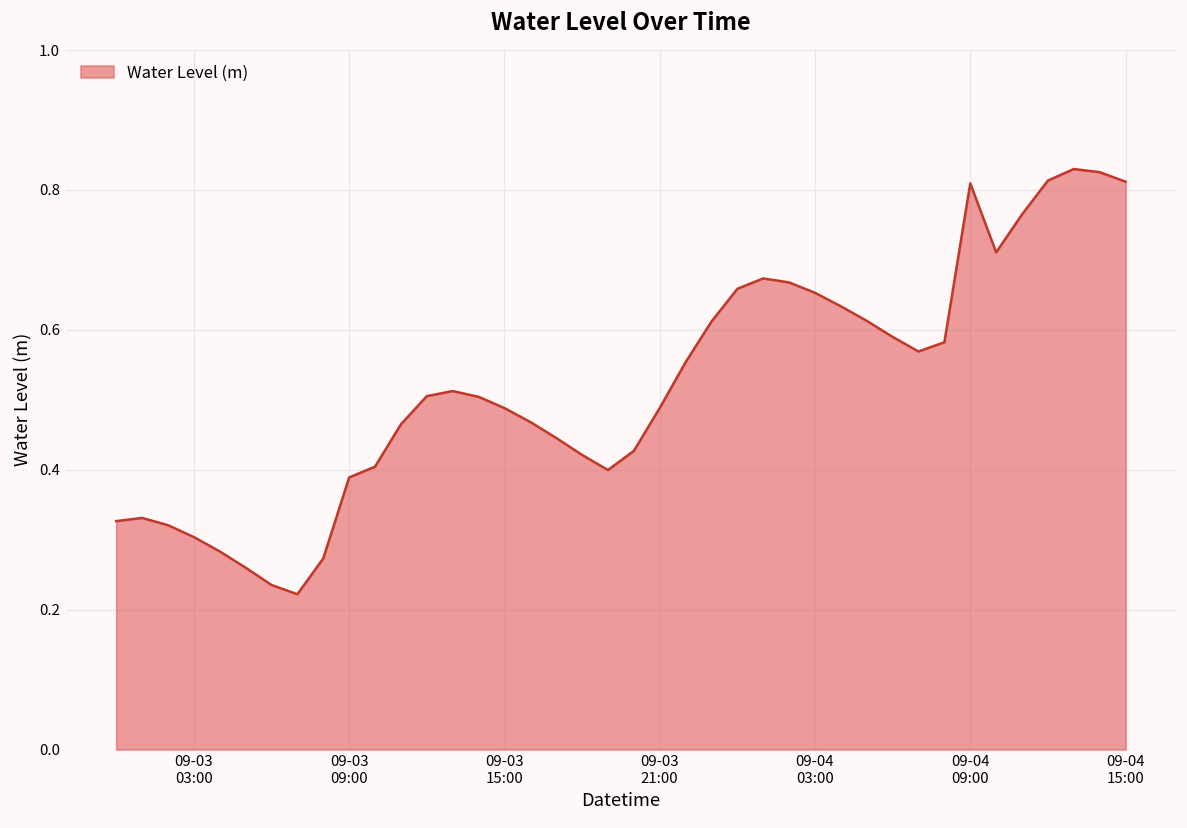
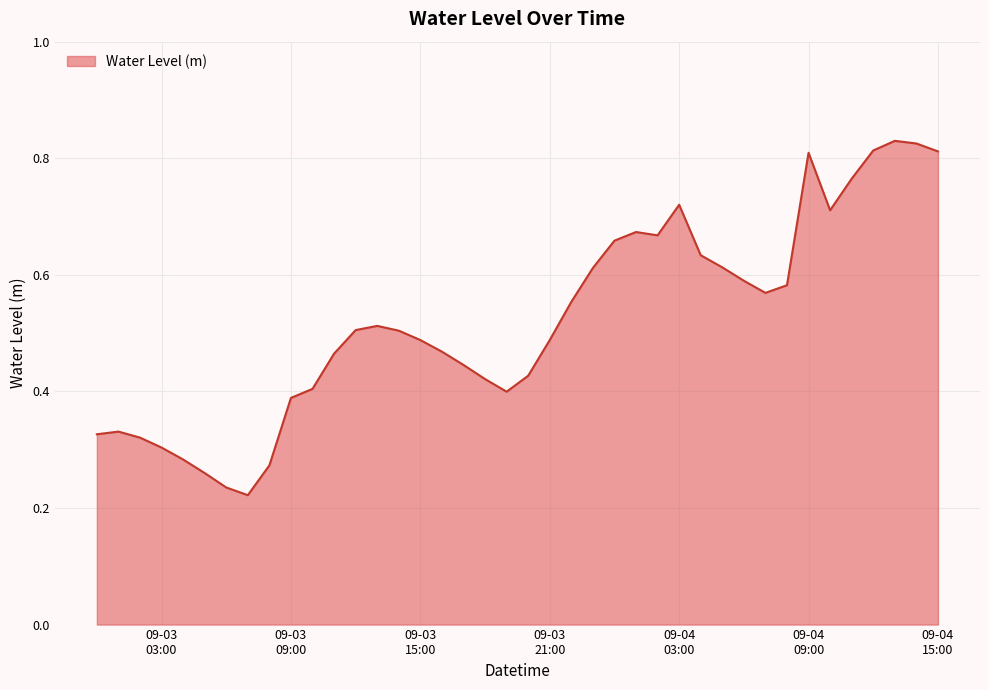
  {
    "09-03 03:00": 0.30,
    "09-03 09:00": 0.39,
    "09-03 15:00": 0.49,
    "09-03 21:00": 0.49,
-   "09-04 03:00": 0.65,
+   "09-04 03:00": 0.72,
    "09-04 09:00": 0.81,
    "09-04 15:00": 0.81
  }
